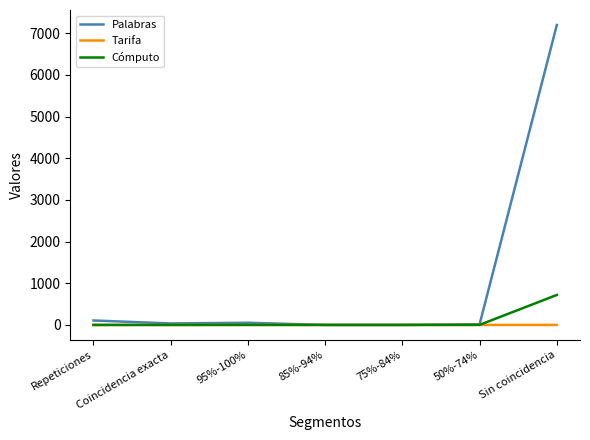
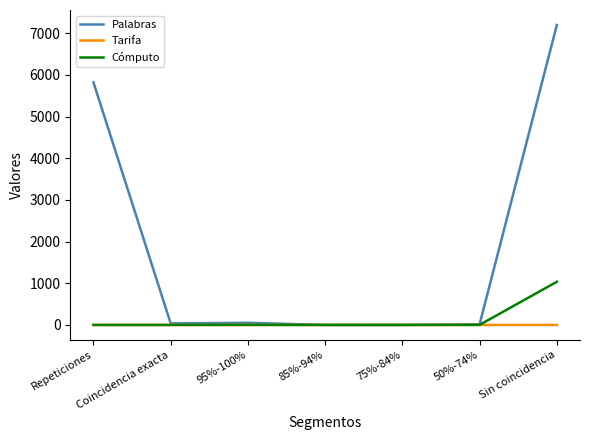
  {
    "Palabras": {
-     "Repeticiones": 100,
+     "Repeticiones": 5800,
      "Sin coincidencia": 7200
    },
    "Tarifa": {
      "Sin coincidencia": 0
    },
    "Cómputo": {
-     "Sin coincidencia": 700
+     "Sin coincidencia": 1000
    }
  }
